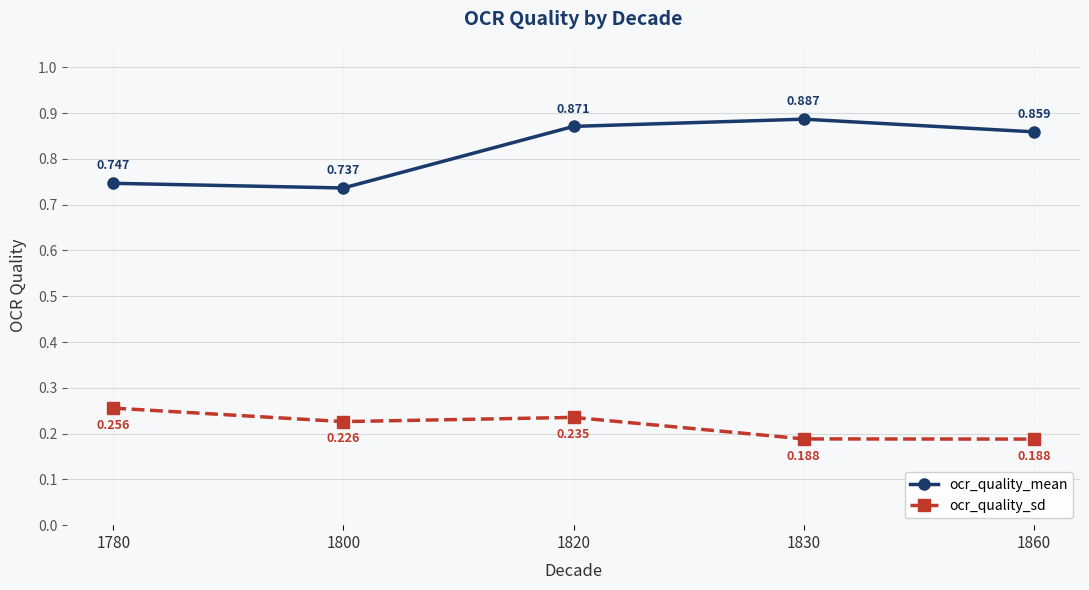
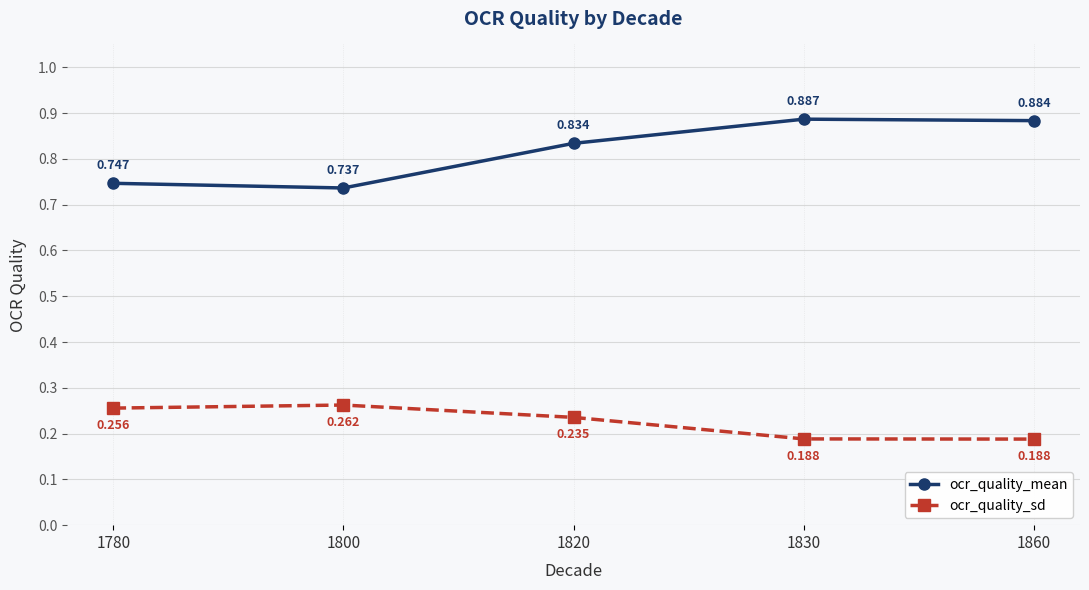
  {
    "ocr_quality_mean": {
      "1780": 0.747,
      "1800": 0.737,
-     "1820": 0.871,
+     "1820": 0.834,
      "1830": 0.887,
-     "1860": 0.859
+     "1860": 0.884
    },
    "ocr_quality_sd": {
      "1780": 0.256,
-     "1800": 0.226,
+     "1800": 0.262,
      "1820": 0.235,
      "1830": 0.188,
      "1860": 0.188
    }
  }
